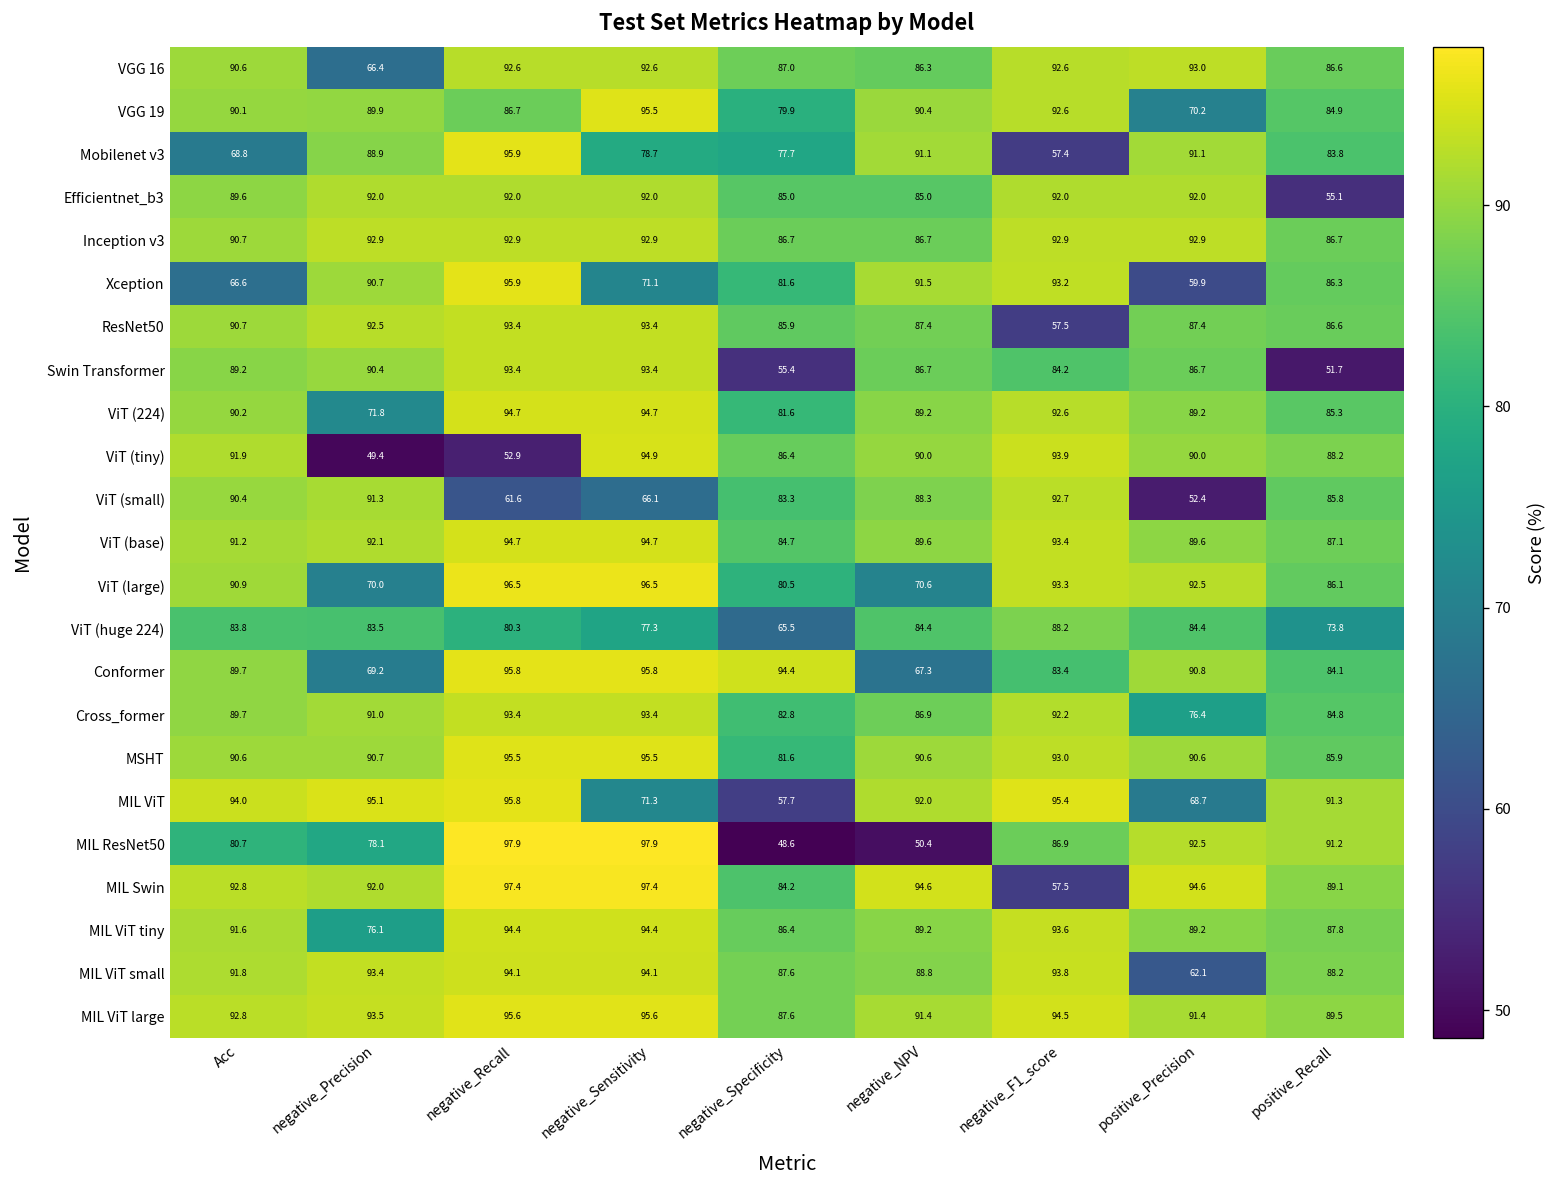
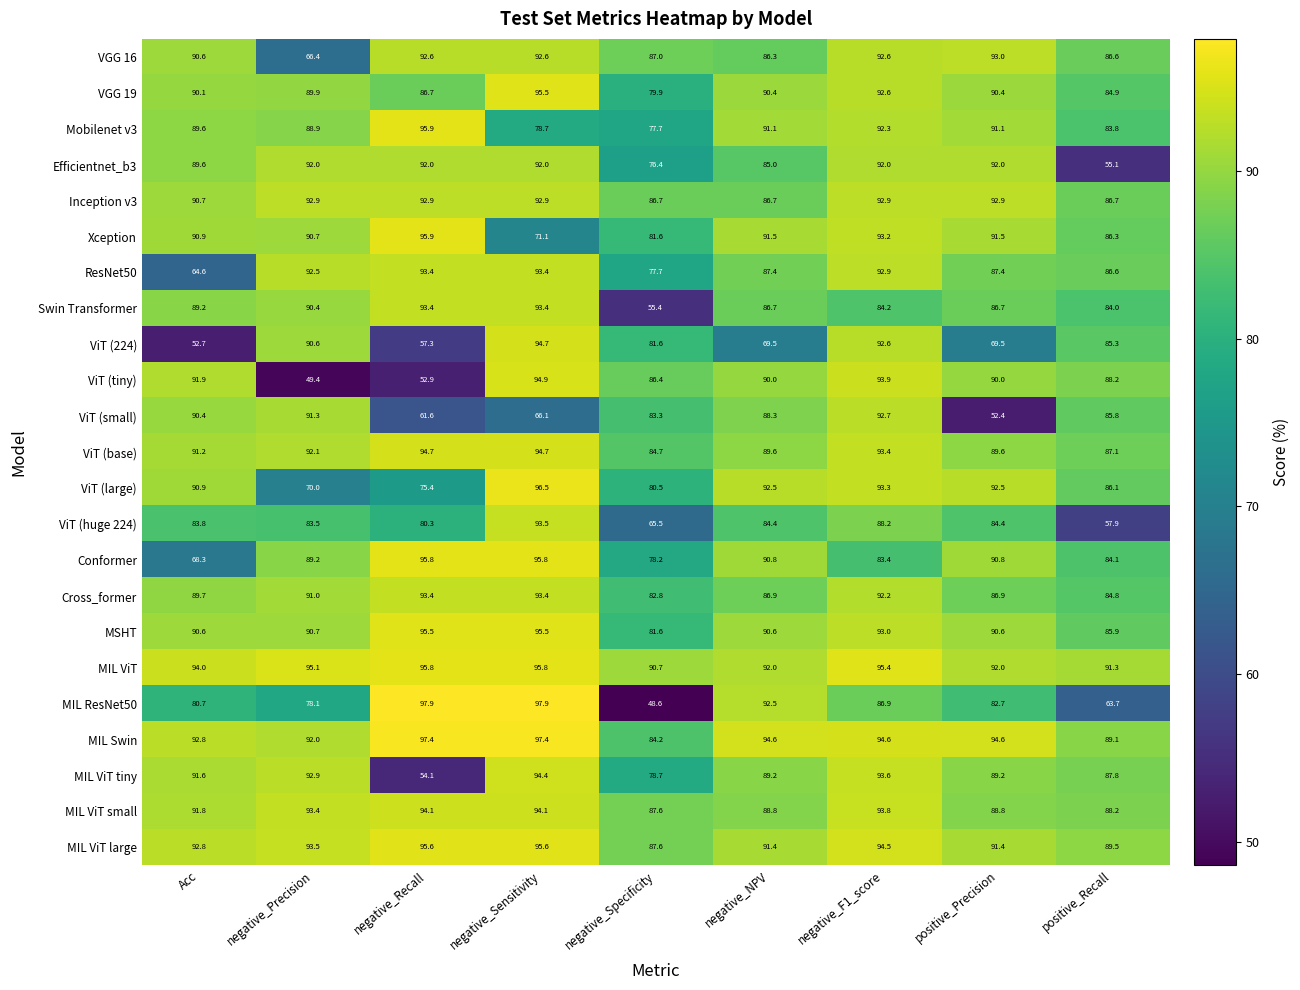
  {
    "VGG 19": {
      "Acc": 90.1,
      "negative_Precision": 89.9,
      "negative_Recall": 86.7,
      "negative_Sensitivity": 95.5,
      "negative_Specificity": 79.9,
      "negative_NPV": 90.4,
      "negative_F1_score": 92.6,
-     "positive_Precision": 70.2,
+     "positive_Precision": 90.4,
      "positive_Recall": 84.9
    },
    "Mobilenet v3": {
-     "Acc": 68.8,
+     "Acc": 89.6,
      "negative_Precision": 88.9,
      "negative_Recall": 95.9,
      "negative_Sensitivity": 78.7,
      "negative_Specificity": 77.7,
      "negative_NPV": 91.1,
-     "negative_F1_score": 57.4,
+     "negative_F1_score": 92.3,
      "positive_Precision": 91.1,
      "positive_Recall": 83.8
    },
    "Efficientnet_b3": {
      "Acc": 89.6,
      "negative_Precision": 92.0,
      "negative_Recall": 92.0,
      "negative_Sensitivity": 92.0,
-     "negative_Specificity": 85.0,
+     "negative_Specificity": 76.4,
      "negative_NPV": 85.0,
      "negative_F1_score": 92.0,
      "positive_Precision": 92.0,
      "positive_Recall": 55.1
    },
    "Xception": {
-     "Acc": 66.6,
+     "Acc": 90.9,
      "negative_Precision": 90.7,
      "negative_Recall": 95.9,
      "negative_Sensitivity": 71.1,
      "negative_Specificity": 81.6,
      "negative_NPV": 91.5,
      "negative_F1_score": 93.2,
-     "positive_Precision": 59.9,
+     "positive_Precision": 91.5,
      "positive_Recall": 86.3
    },
    "ResNet50": {
-     "Acc": 90.7,
+     "Acc": 64.6,
      "negative_Precision": 92.5,
      "negative_Recall": 93.4,
      "negative_Sensitivity": 93.4,
-     "negative_Specificity": 85.9,
+     "negative_Specificity": 77.7,
      "negative_NPV": 87.4,
-     "negative_F1_score": 57.5,
+     "negative_F1_score": 92.9,
      "positive_Precision": 87.4,
      "positive_Recall": 86.6
    },
    "Swin Transformer": {
      "Acc": 89.2,
      "negative_Precision": 90.4,
      "negative_Recall": 93.4,
      "negative_Sensitivity": 93.4,
      "negative_Specificity": 55.4,
      "negative_NPV": 86.7,
      "negative_F1_score": 84.2,
      "positive_Precision": 86.7,
-     "positive_Recall": 51.7
+     "positive_Recall": 84.0
    },
    "ViT (224)": {
-     "Acc": 90.2,
-     "negative_Precision": 71.8,
-     "negative_Recall": 94.7,
+     "Acc": 52.7,
+     "negative_Precision": 90.6,
+     "negative_Recall": 57.3,
      "negative_Sensitivity": 94.7,
      "negative_Specificity": 81.6,
-     "negative_NPV": 89.2,
+     "negative_NPV": 69.5,
      "negative_F1_score": 92.6,
-     "positive_Precision": 89.2,
+     "positive_Precision": 69.5,
      "positive_Recall": 85.3
    },
    "ViT (large)": {
      "Acc": 90.9,
      "negative_Precision": 70.0,
-     "negative_Recall": 96.5,
+     "negative_Recall": 75.4,
      "negative_Sensitivity": 96.5,
      "negative_Specificity": 80.5,
-     "negative_NPV": 70.6,
+     "negative_NPV": 92.5,
      "negative_F1_score": 93.3,
      "positive_Precision": 92.5,
      "positive_Recall": 86.1
    },
    "ViT (huge 224)": {
      "Acc": 83.8,
      "negative_Precision": 83.5,
      "negative_Recall": 80.3,
-     "negative_Sensitivity": 77.3,
+     "negative_Sensitivity": 93.5,
      "negative_Specificity": 65.5,
      "negative_NPV": 84.4,
      "negative_F1_score": 88.2,
      "positive_Precision": 84.4,
-     "positive_Recall": 73.8
+     "positive_Recall": 57.9
    },
    "Conformer": {
-     "Acc": 89.7,
-     "negative_Precision": 69.2,
+     "Acc": 68.3,
+     "negative_Precision": 89.2,
      "negative_Recall": 95.8,
      "negative_Sensitivity": 95.8,
-     "negative_Specificity": 94.4,
-     "negative_NPV": 67.3,
+     "negative_Specificity": 78.2,
+     "negative_NPV": 90.8,
      "negative_F1_score": 83.4,
      "positive_Precision": 90.8,
      "positive_Recall": 84.1
    },
    "Cross_former": {
      "Acc": 89.7,
      "negative_Precision": 91.0,
      "negative_Recall": 93.4,
      "negative_Sensitivity": 93.4,
      "negative_Specificity": 82.8,
      "negative_NPV": 86.9,
      "negative_F1_score": 92.2,
-     "positive_Precision": 76.4,
+     "positive_Precision": 86.9,
      "positive_Recall": 84.8
    },
    "MIL ViT": {
      "Acc": 94.0,
      "negative_Precision": 95.1,
      "negative_Recall": 95.8,
-     "negative_Sensitivity": 71.3,
-     "negative_Specificity": 57.7,
+     "negative_Sensitivity": 95.8,
+     "negative_Specificity": 90.7,
      "negative_NPV": 92.0,
      "negative_F1_score": 95.4,
-     "positive_Precision": 68.7,
+     "positive_Precision": 92.0,
      "positive_Recall": 91.3
    },
    "MIL ResNet50": {
      "Acc": 80.7,
      "negative_Precision": 78.1,
      "negative_Recall": 97.9,
      "negative_Sensitivity": 97.9,
      "negative_Specificity": 48.6,
-     "negative_NPV": 50.4,
+     "negative_NPV": 92.5,
      "negative_F1_score": 86.9,
-     "positive_Precision": 92.5,
-     "positive_Recall": 91.2
+     "positive_Precision": 82.7,
+     "positive_Recall": 63.7
    },
    "MIL Swin": {
      "Acc": 92.8,
      "negative_Precision": 92.0,
      "negative_Recall": 97.4,
      "negative_Sensitivity": 97.4,
      "negative_Specificity": 84.2,
      "negative_NPV": 94.6,
-     "negative_F1_score": 57.5,
+     "negative_F1_score": 94.6,
      "positive_Precision": 94.6,
      "positive_Recall": 89.1
    },
    "MIL ViT tiny": {
      "Acc": 91.6,
-     "negative_Precision": 76.1,
-     "negative_Recall": 94.4,
+     "negative_Precision": 92.9,
+     "negative_Recall": 54.1,
      "negative_Sensitivity": 94.4,
-     "negative_Specificity": 86.4,
+     "negative_Specificity": 78.7,
      "negative_NPV": 89.2,
      "negative_F1_score": 93.6,
      "positive_Precision": 89.2,
      "positive_Recall": 87.8
    },
    "MIL ViT small": {
      "Acc": 91.8,
      "negative_Precision": 93.4,
      "negative_Recall": 94.1,
      "negative_Sensitivity": 94.1,
      "negative_Specificity": 87.6,
      "negative_NPV": 88.8,
      "negative_F1_score": 93.8,
-     "positive_Precision": 62.1,
+     "positive_Precision": 88.8,
      "positive_Recall": 88.2
    }
  }
